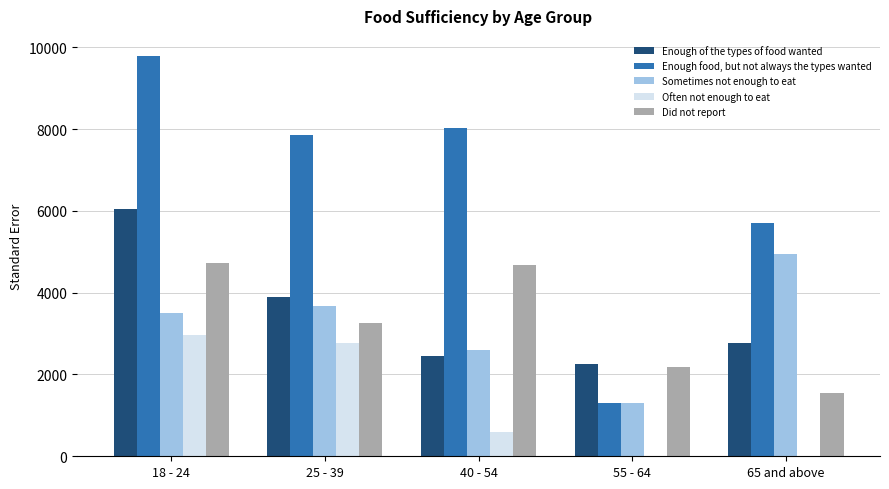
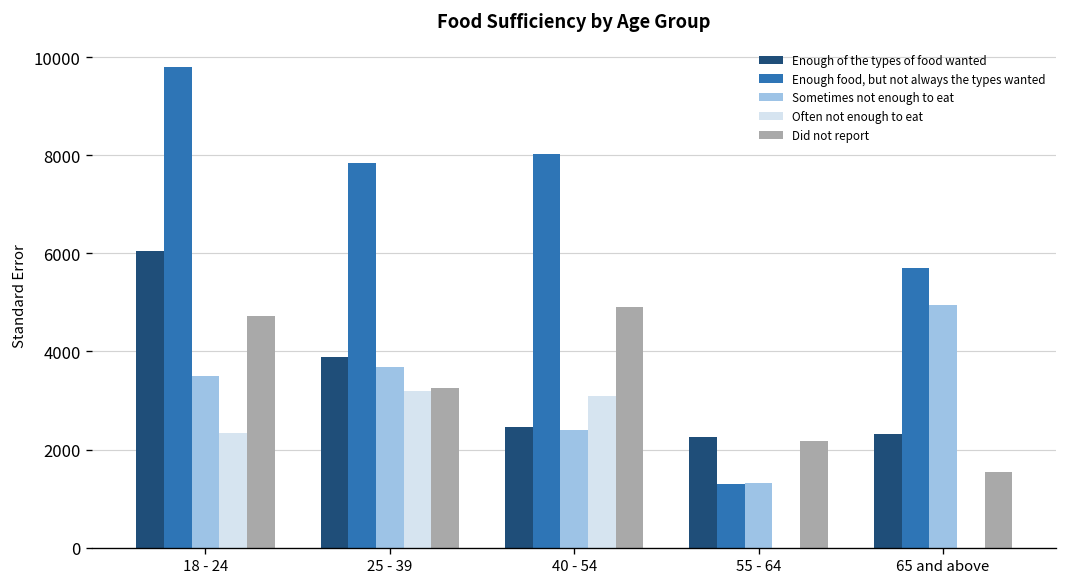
  {
    "Enough of the types of food wanted": {
      "18 - 24": 6000,
      "25 - 39": 3900,
      "40 - 54": 2500,
      "55 - 64": 2300,
-     "65 and above": 2800
+     "65 and above": 2300
    },
    "Enough food, but not always the types wanted": {
      "18 - 24": 9800,
      "25 - 39": 7800,
      "40 - 54": 8000,
      "55 - 64": 1300,
      "65 and above": 5700
    },
    "Sometimes not enough to eat": {
      "18 - 24": 3500,
      "25 - 39": 3700,
-     "40 - 54": 2600,
+     "40 - 54": 2400,
      "55 - 64": 1300,
      "65 and above": 4900
    },
    "Often not enough to eat": {
-     "18 - 24": 3000,
-     "25 - 39": 2800,
-     "40 - 54": 600,
+     "18 - 24": 2300,
+     "25 - 39": 3200,
+     "40 - 54": 3100,
      "55 - 64": 0,
      "65 and above": 0
    },
    "Did not report": {
      "18 - 24": 4700,
      "25 - 39": 3300,
-     "40 - 54": 4700,
+     "40 - 54": 4900,
      "55 - 64": 2200,
      "65 and above": 1500
    }
  }
